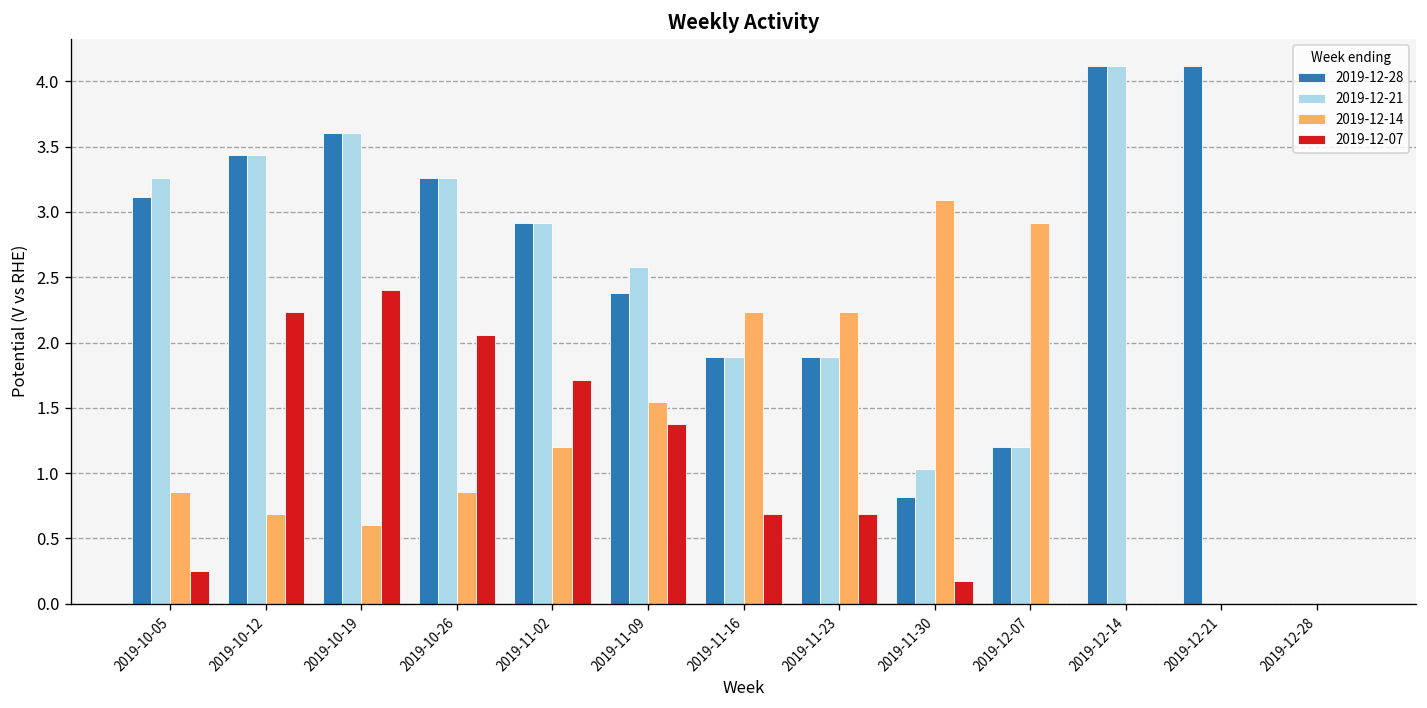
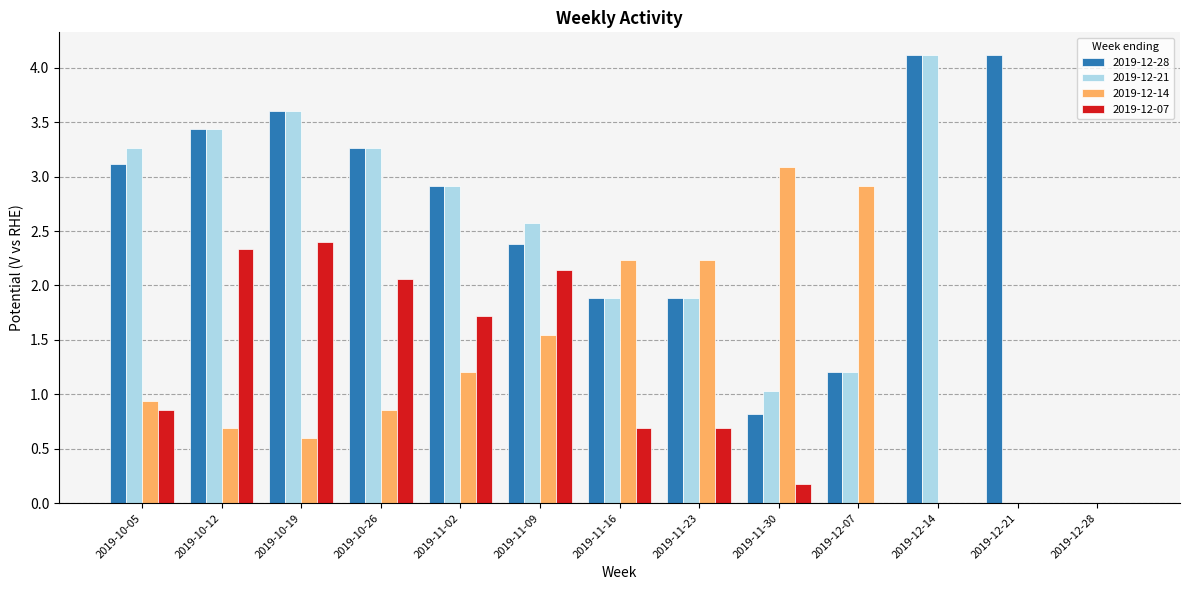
  {
    "2019-12-28": {
      "2019-10-05": 3.11,
      "2019-10-12": 3.43,
      "2019-10-19": 3.60,
      "2019-10-26": 3.26,
      "2019-11-02": 2.92,
      "2019-11-09": 2.38,
      "2019-11-16": 1.89,
      "2019-11-23": 1.89,
      "2019-11-30": 0.82,
      "2019-12-07": 1.20,
      "2019-12-14": 4.12,
      "2019-12-21": 4.12,
      "2019-12-28": 0.00
    },
    "2019-12-21": {
      "2019-10-05": 3.26,
      "2019-10-12": 3.43,
      "2019-10-19": 3.60,
      "2019-10-26": 3.26,
      "2019-11-02": 2.92,
      "2019-11-09": 2.57,
      "2019-11-16": 1.89,
      "2019-11-23": 1.89,
      "2019-11-30": 1.03,
      "2019-12-07": 1.20,
      "2019-12-14": 4.12,
      "2019-12-21": 0.00,
      "2019-12-28": 0.00
    },
    "2019-12-14": {
-     "2019-10-05": 0.86,
+     "2019-10-05": 0.93,
      "2019-10-12": 0.69,
      "2019-10-19": 0.60,
      "2019-10-26": 0.86,
      "2019-11-02": 1.20,
      "2019-11-09": 1.54,
      "2019-11-16": 2.23,
      "2019-11-23": 2.23,
      "2019-11-30": 3.09,
      "2019-12-07": 2.92,
      "2019-12-14": 0.00,
      "2019-12-21": 0.00,
      "2019-12-28": 0.00
    },
    "2019-12-07": {
-     "2019-10-05": 0.25,
-     "2019-10-12": 2.23,
+     "2019-10-05": 0.86,
+     "2019-10-12": 2.34,
      "2019-10-19": 2.40,
      "2019-10-26": 2.06,
      "2019-11-02": 1.72,
-     "2019-11-09": 1.37,
+     "2019-11-09": 2.14,
      "2019-11-16": 0.69,
      "2019-11-23": 0.69,
      "2019-11-30": 0.17,
      "2019-12-07": 0.00,
      "2019-12-14": 0.00,
      "2019-12-21": 0.00,
      "2019-12-28": 0.00
    }
  }
